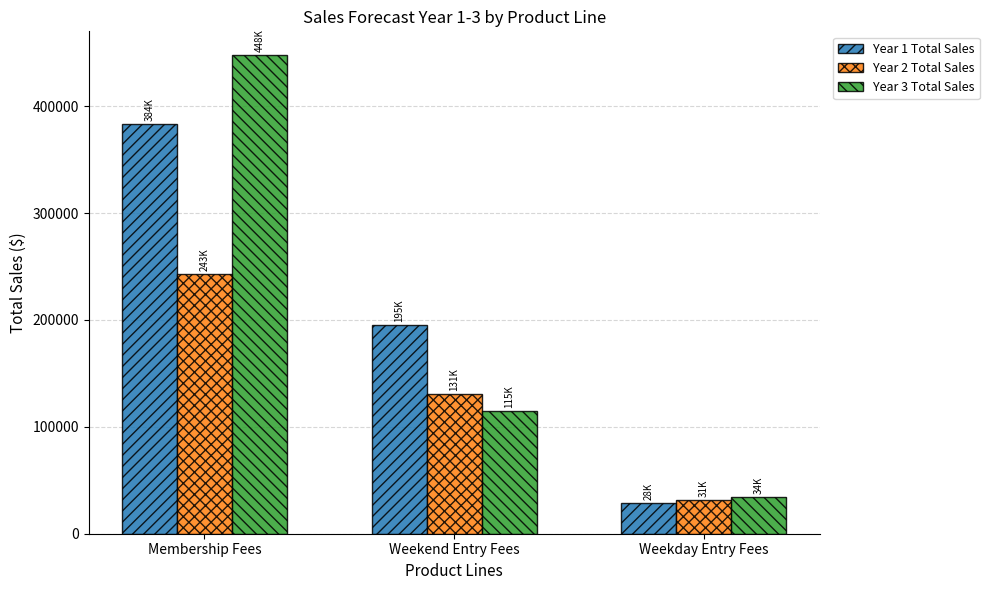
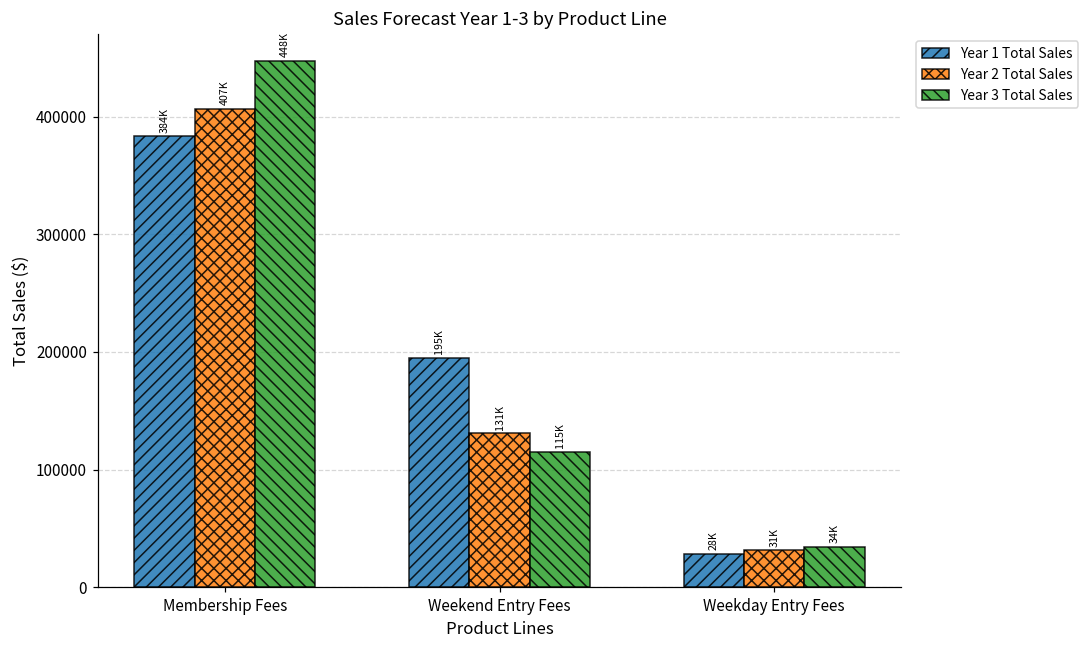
  {
    "Year 1 Total Sales": {
      "Membership Fees": "384K",
      "Weekend Entry Fees": "195K",
      "Weekday Entry Fees": "28K"
    },
    "Year 2 Total Sales": {
-     "Membership Fees": "243K",
+     "Membership Fees": "407K",
      "Weekend Entry Fees": "131K",
      "Weekday Entry Fees": "31K"
    },
    "Year 3 Total Sales": {
      "Membership Fees": "448K",
      "Weekend Entry Fees": "115K",
      "Weekday Entry Fees": "34K"
    }
  }
